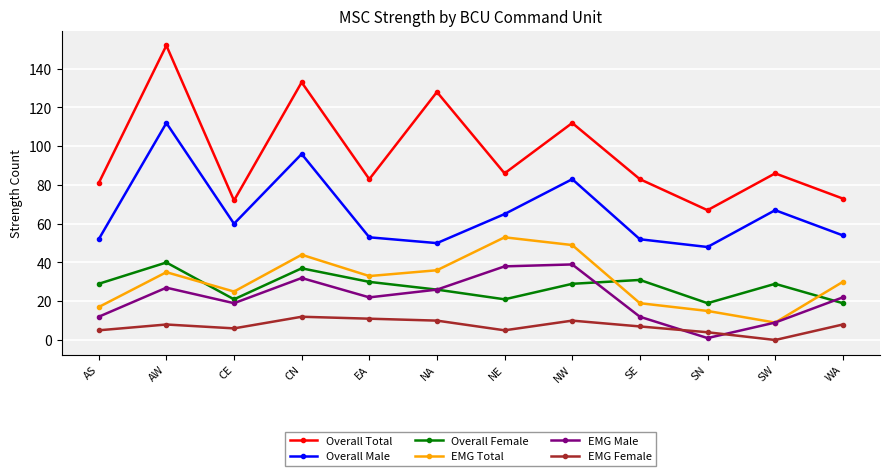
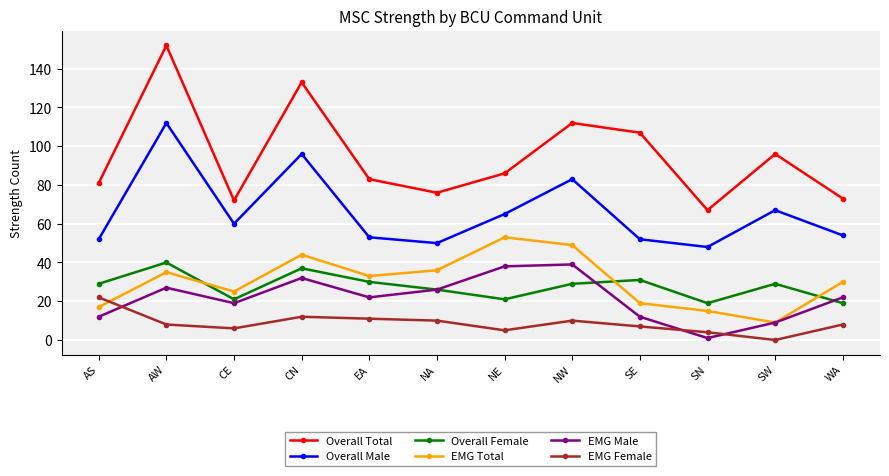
  {
    "Overall Total": {
      "AS": 81,
      "AW": 152,
      "CE": 72,
      "CN": 133,
      "EA": 83,
-     "NA": 128,
+     "NA": 76,
      "NE": 86,
      "NW": 112,
-     "SE": 83,
+     "SE": 107,
      "SN": 67,
-     "SW": 86,
+     "SW": 96,
      "WA": 73
    },
    "Overall Male": {
      "AS": 52,
      "AW": 112,
      "CE": 60,
      "CN": 96,
      "EA": 53,
      "NA": 50,
      "NE": 65,
      "NW": 83,
      "SE": 52,
      "SN": 48,
      "SW": 67,
      "WA": 54
    },
    "Overall Female": {
      "AS": 29,
      "AW": 40,
      "CE": 21,
      "CN": 37,
      "EA": 30,
      "NE": 21,
      "NW": 29,
      "SE": 31,
      "SN": 19,
      "SW": 29,
      "WA": 19
    },
    "EMG Total": {
      "AS": 17,
      "AW": 35,
      "CE": 25,
      "CN": 44,
      "EA": 33,
      "NA": 36,
      "NE": 53,
      "NW": 49,
      "SE": 19,
      "SN": 15,
      "WA": 30
    },
    "EMG Male": {
      "AS": 12,
      "AW": 27,
      "CE": 19,
      "CN": 32,
      "EA": 22,
      "NE": 38,
      "NW": 39,
      "SE": 12,
      "SN": 1,
      "WA": 22
    },
    "EMG Female": {
-     "AS": 5,
+     "AS": 22,
      "AW": 8,
      "CE": 6,
      "CN": 12,
      "EA": 11,
      "NA": 10,
      "NE": 5,
      "NW": 10,
      "SE": 7,
      "SN": 4,
      "SW": 0,
      "WA": 8
    }
  }
